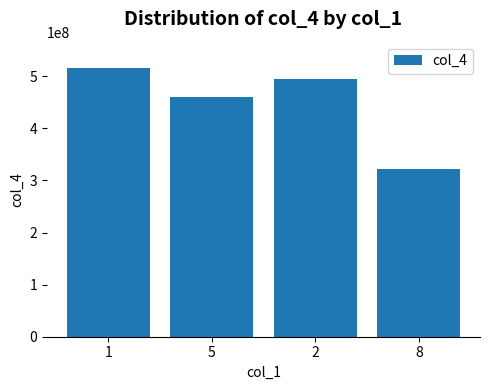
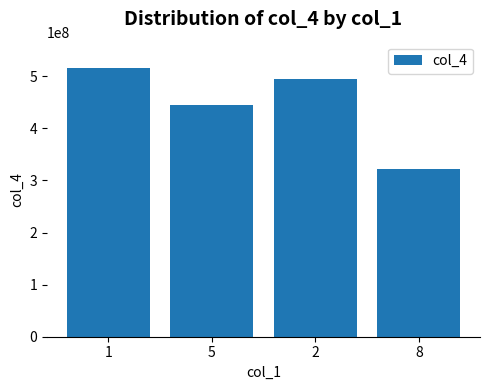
  {
    "1": 510000000,
-   "5": 460000000,
+   "5": 450000000,
    "2": 490000000,
    "8": 320000000
  }
